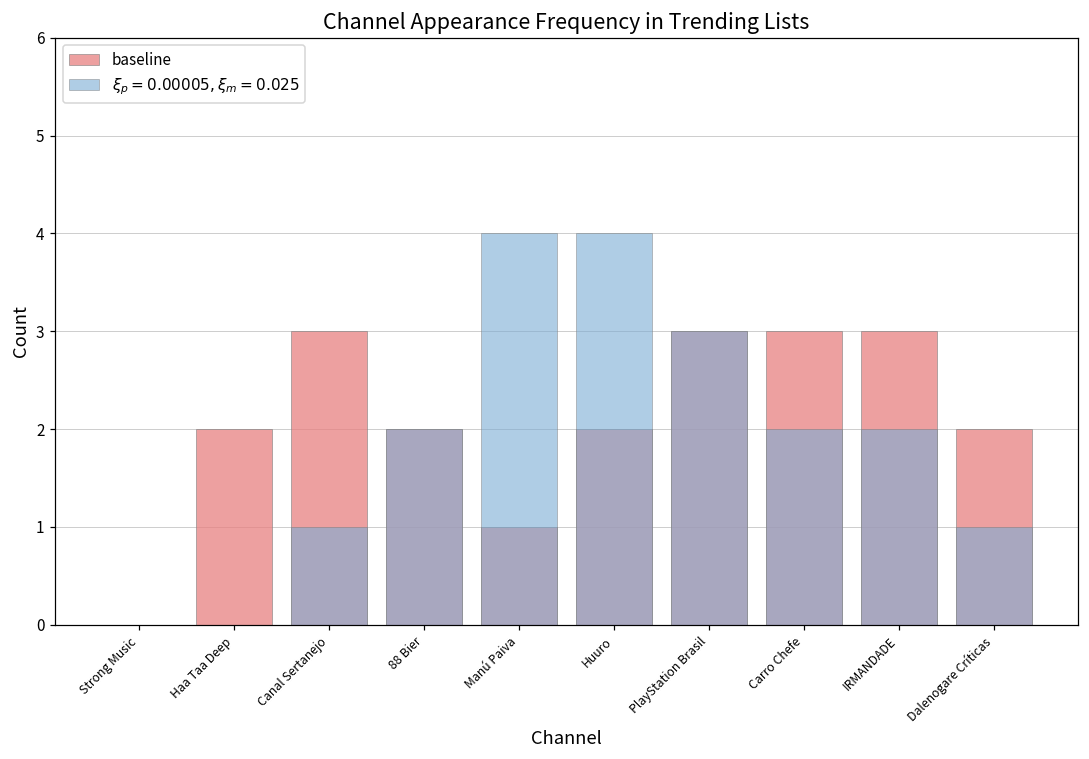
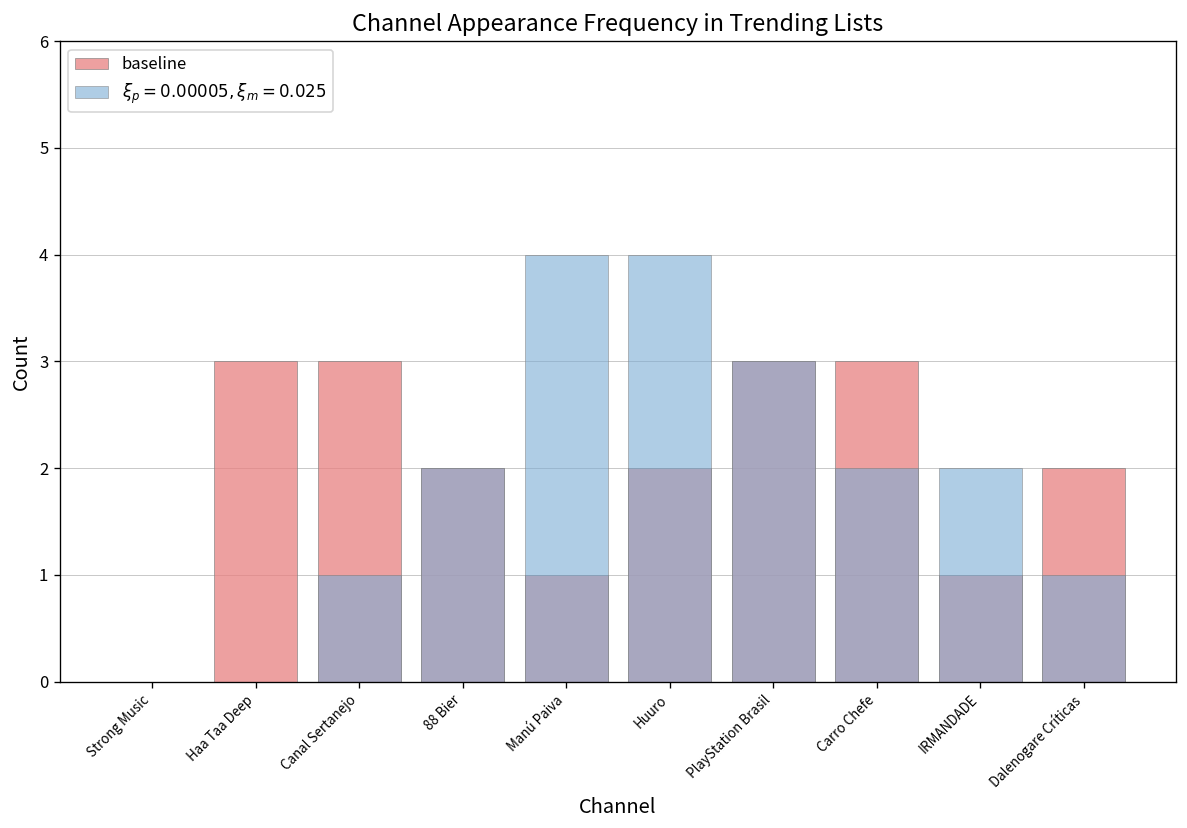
  {
    "baseline": {
      "Strong Music": 0,
-     "Haa Taa Deep": 2,
+     "Haa Taa Deep": 3,
      "Canal Sertanejo": 3,
      "88 Bier": 2,
      "PlayStation Brasil": 3,
      "Carro Chefe": 3,
-     "IRMANDADE": 3,
+     "IRMANDADE": 1,
      "Dalenogare Críticas": 2
    }
  }
